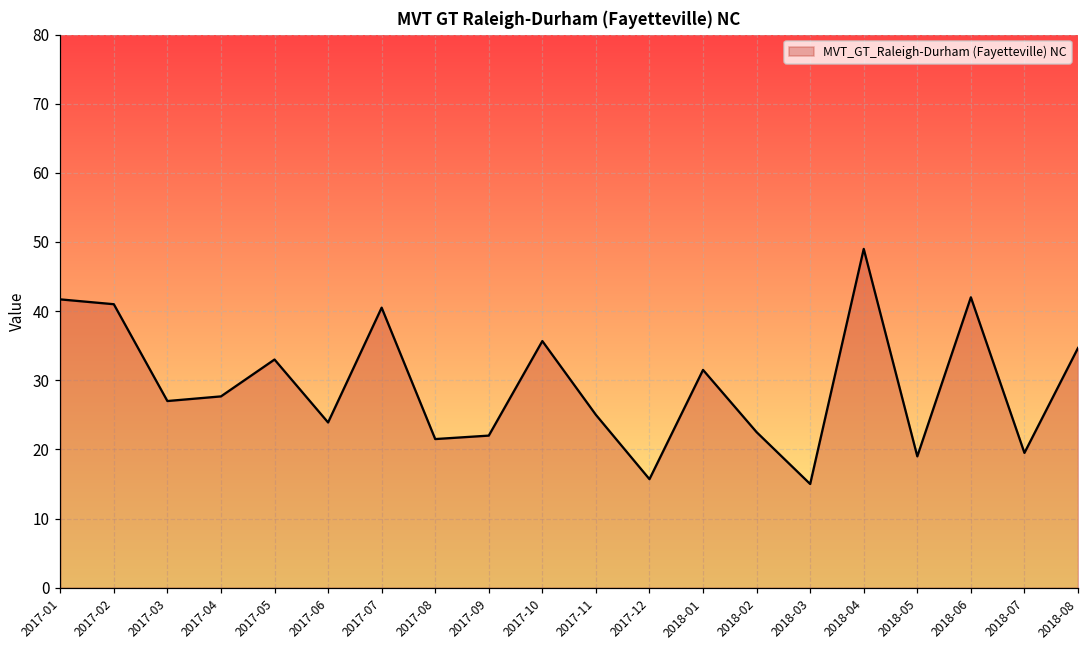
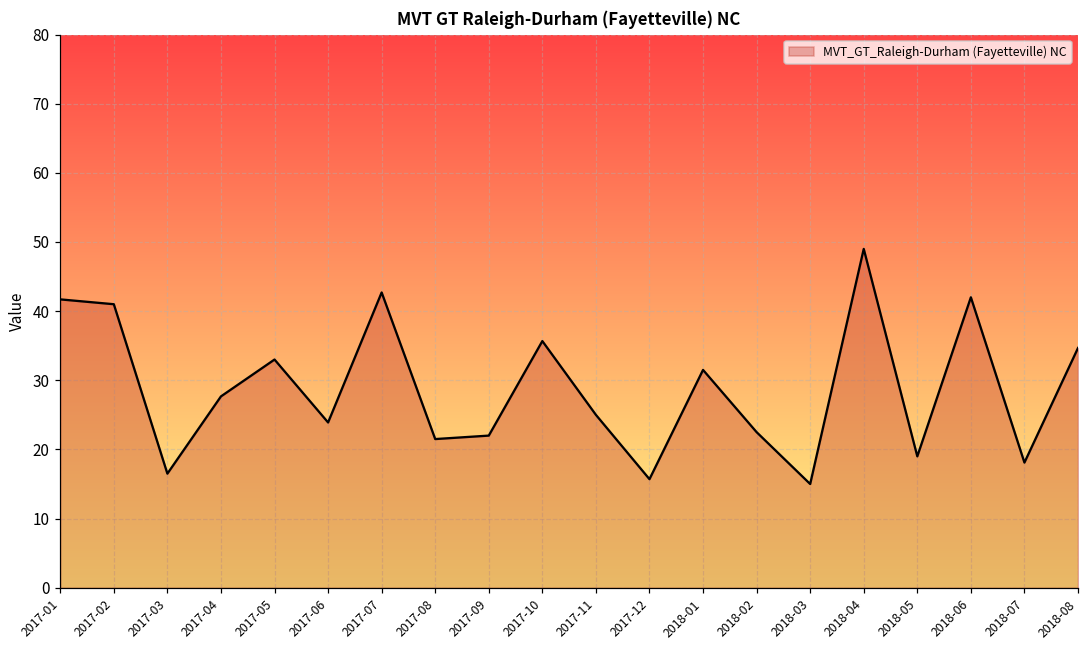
  {
    "2017-01": 42,
    "2017-02": 41,
-   "2017-03": 27,
+   "2017-03": 17,
    "2017-04": 28,
    "2017-05": 33,
    "2017-06": 24,
-   "2017-07": 41,
+   "2017-07": 43,
    "2017-08": 22,
    "2017-09": 22,
    "2017-10": 36,
    "2017-11": 25,
    "2017-12": 16,
    "2018-01": 32,
    "2018-02": 23,
    "2018-03": 15,
    "2018-04": 49,
    "2018-05": 19,
    "2018-06": 42,
-   "2018-07": 20,
+   "2018-07": 18,
    "2018-08": 35
  }
